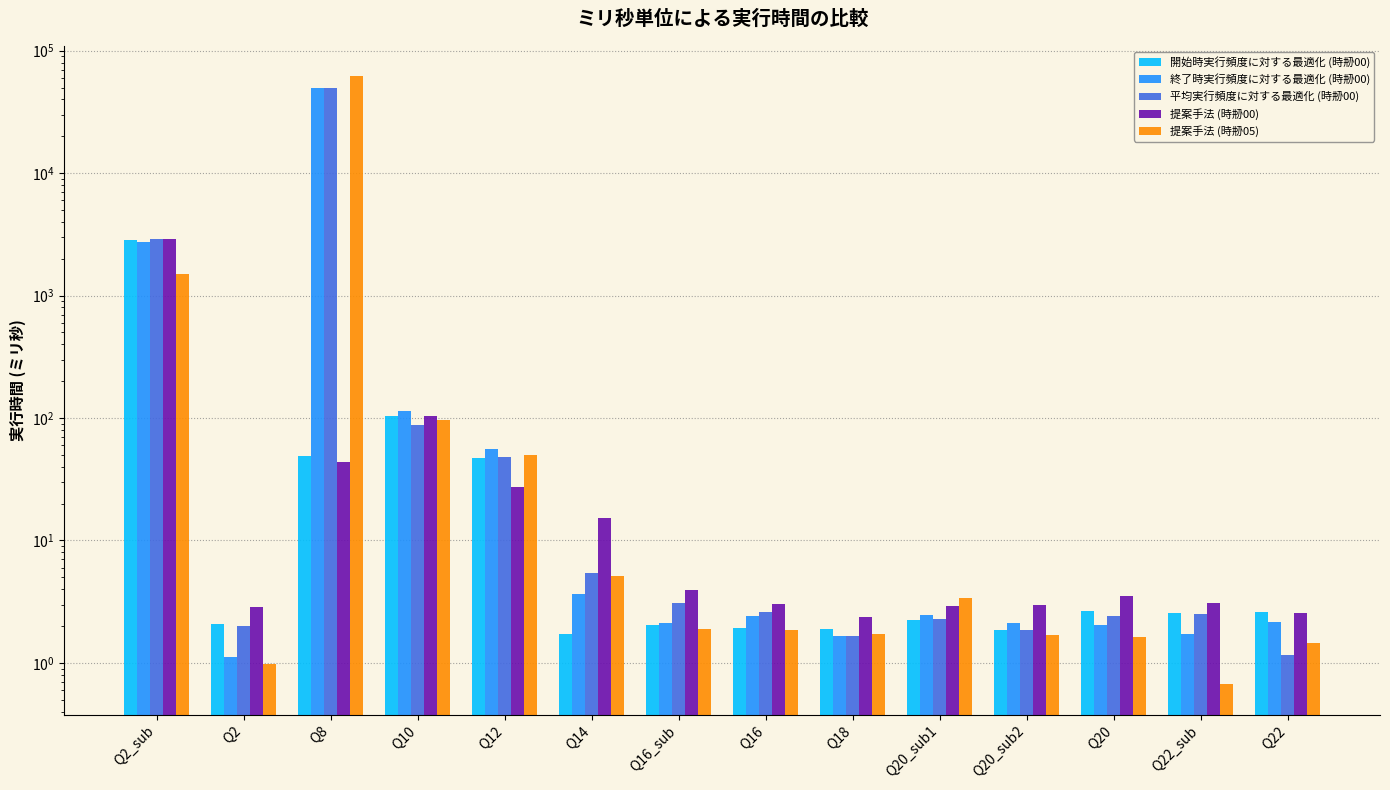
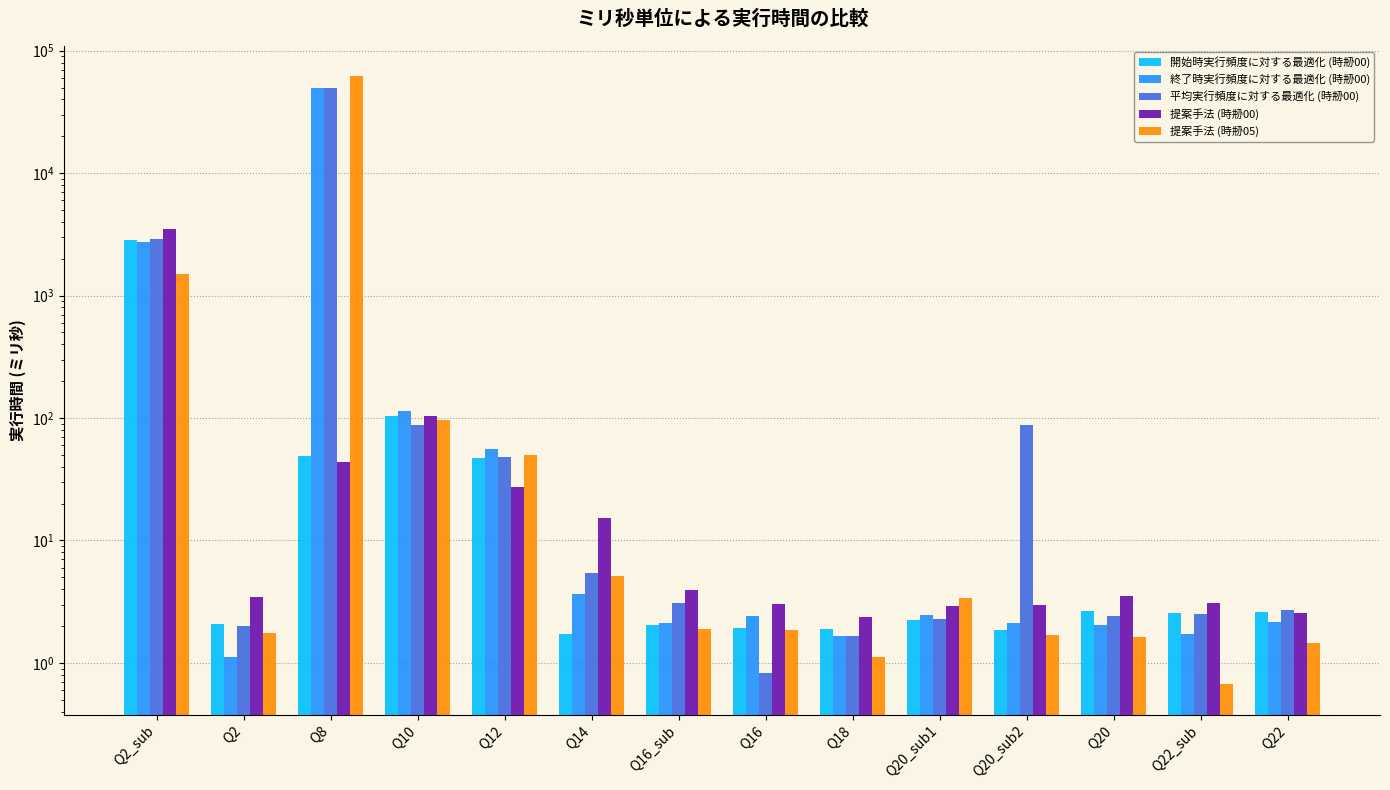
  {
    "平均実行頻度に対する最適化 (時刱00)": {
      "Q2_sub": 2900,
      "Q2": 2.0,
      "Q8": 50000,
      "Q10": 90,
      "Q12": 48,
      "Q14": 5,
      "Q16_sub": 3.1,
-     "Q16": 2.6,
+     "Q16": 0.8,
      "Q18": 1.7,
      "Q20_sub1": 2.3,
-     "Q20_sub2": 1.9,
+     "Q20_sub2": 90,
      "Q20": 2.4,
      "Q22_sub": 2.5,
-     "Q22": 1.2
+     "Q22": 2.7
    },
    "提案手法 (時刱00)": {
-     "Q2_sub": 2900,
-     "Q2": 2.9,
+     "Q2_sub": 3500,
+     "Q2": 3.4,
      "Q8": 44,
      "Q10": 100,
      "Q12": 28,
      "Q14": 15,
      "Q16_sub": 3.9,
      "Q16": 3.0,
      "Q18": 2.4,
      "Q20_sub1": 2.9,
      "Q20_sub2": 3.0,
      "Q20": 3.6,
      "Q22_sub": 3.1,
      "Q22": 2.5
    },
    "提案手法 (時刱05)": {
      "Q2_sub": 1500,
-     "Q2": 1.0,
+     "Q2": 1.8,
      "Q8": 60000,
      "Q10": 100,
      "Q12": 50,
      "Q14": 5.1,
      "Q16_sub": 1.9,
      "Q16": 1.9,
-     "Q18": 1.7,
+     "Q18": 1.1,
      "Q20_sub1": 3.4,
      "Q20_sub2": 1.7,
      "Q20": 1.6,
      "Q22_sub": 0.7,
      "Q22": 1.5
    }
  }
